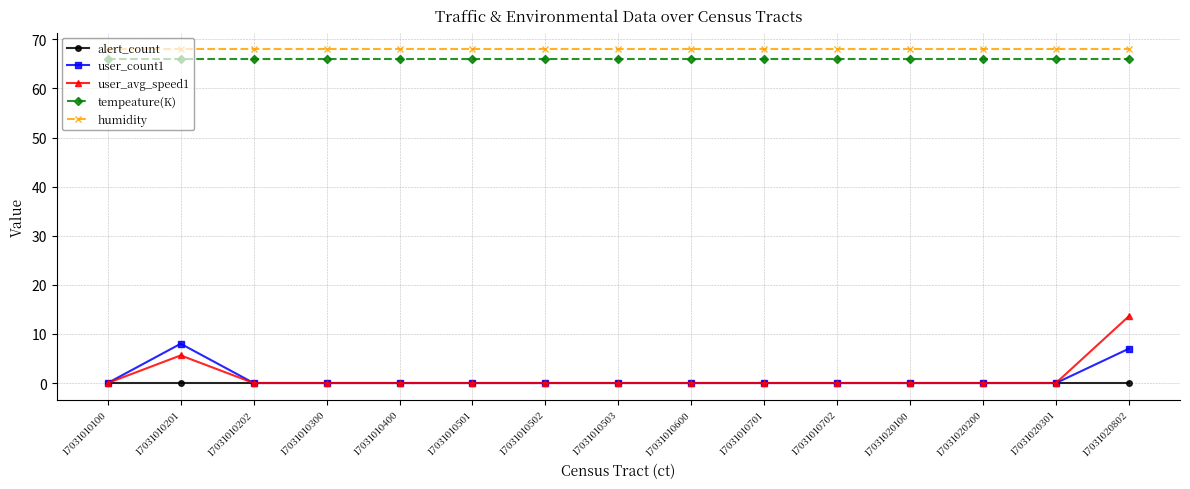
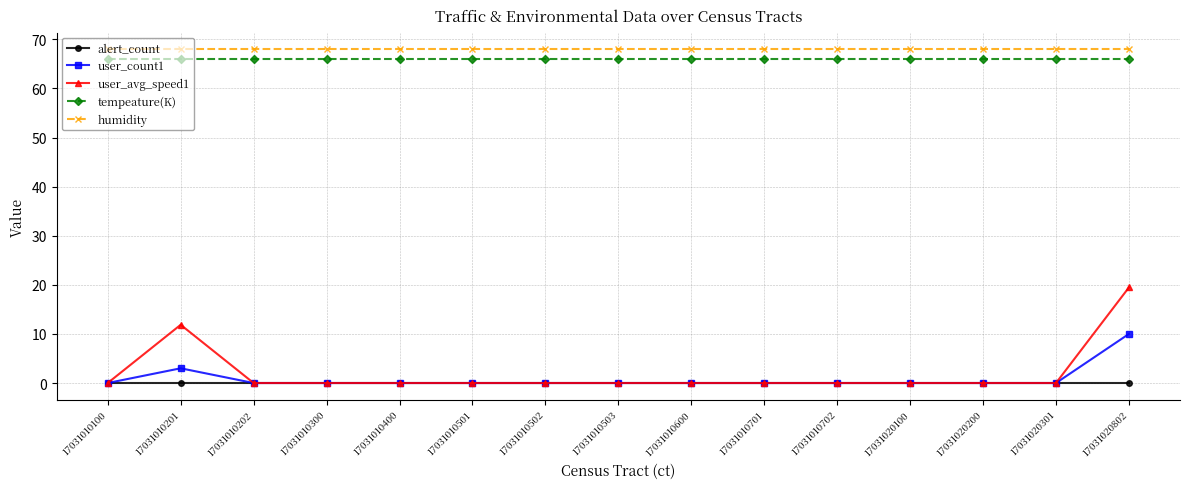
  {
    "alert_count": {
      "17031010201": 0,
      "17031020802": 0
    },
    "user_count1": {
-     "17031010201": 8,
-     "17031020802": 7
+     "17031010201": 3,
+     "17031020802": 10
    },
    "user_avg_speed1": {
-     "17031010201": 6,
-     "17031020802": 14
+     "17031010201": 12,
+     "17031020802": 19
    },
    "tempeature(K)": {
      "17031010202": 66,
      "17031010300": 66,
      "17031010400": 66,
      "17031010501": 66,
      "17031010502": 66,
      "17031010503": 66,
      "17031010600": 66,
      "17031010701": 66,
      "17031010702": 66,
      "17031020100": 66,
      "17031020200": 66,
      "17031020301": 66,
      "17031020802": 66
    },
    "humidity": {
      "17031010202": 68,
      "17031010300": 68,
      "17031010400": 68,
      "17031010501": 68,
      "17031010502": 68,
      "17031010503": 68,
      "17031010600": 68,
      "17031010701": 68,
      "17031010702": 68,
      "17031020100": 68,
      "17031020200": 68,
      "17031020301": 68,
      "17031020802": 68
    }
  }
